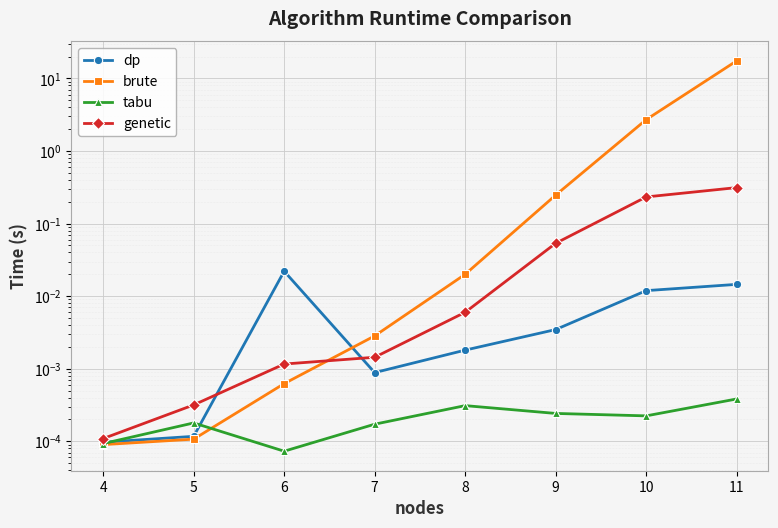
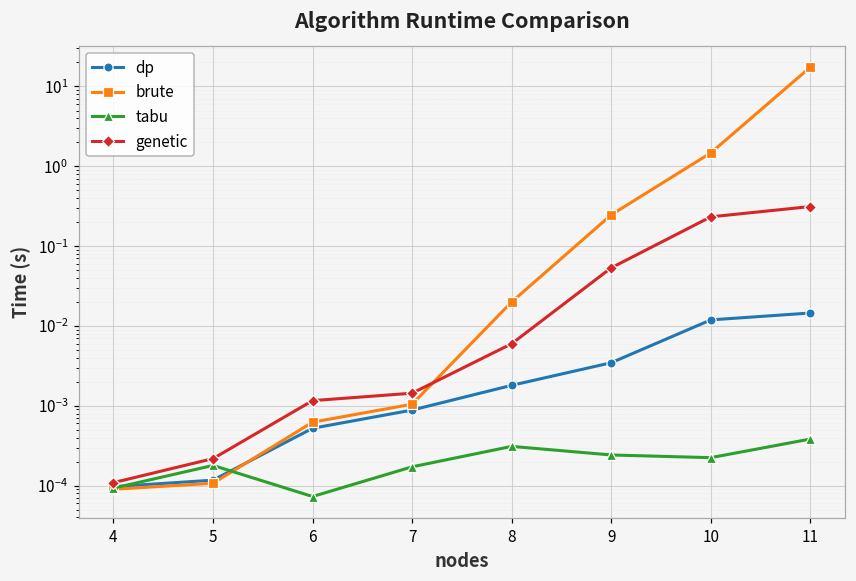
  {
    "dp": {
      "5": 0.00012,
-     "6": 0.022,
+     "6": 0.0005,
      "7": 0.0009,
      "8": 0.0018,
      "9": 0.003,
      "10": 0.012,
      "11": 0.015
    },
    "brute": {
      "5": 0.0001,
      "6": 0.0006,
-     "7": 0.0028,
+     "7": 0.0010,
      "8": 0.020,
      "9": 0.25,
-     "10": 2.7,
+     "10": 1.5,
      "11": 17
    },
    "tabu": {
      "5": 0.00018,
      "6": 0.00007,
      "7": 0.00017,
      "8": 0.00031,
      "9": 0.00024,
      "10": 0.00022,
      "11": 0.0004
    },
    "genetic": {
      "4": 0.00011,
-     "5": 0.0003,
+     "5": 0.00022,
      "6": 0.0012,
      "7": 0.0014,
      "8": 0.006,
      "9": 0.05,
      "10": 0.23,
      "11": 0.31
    }
  }
